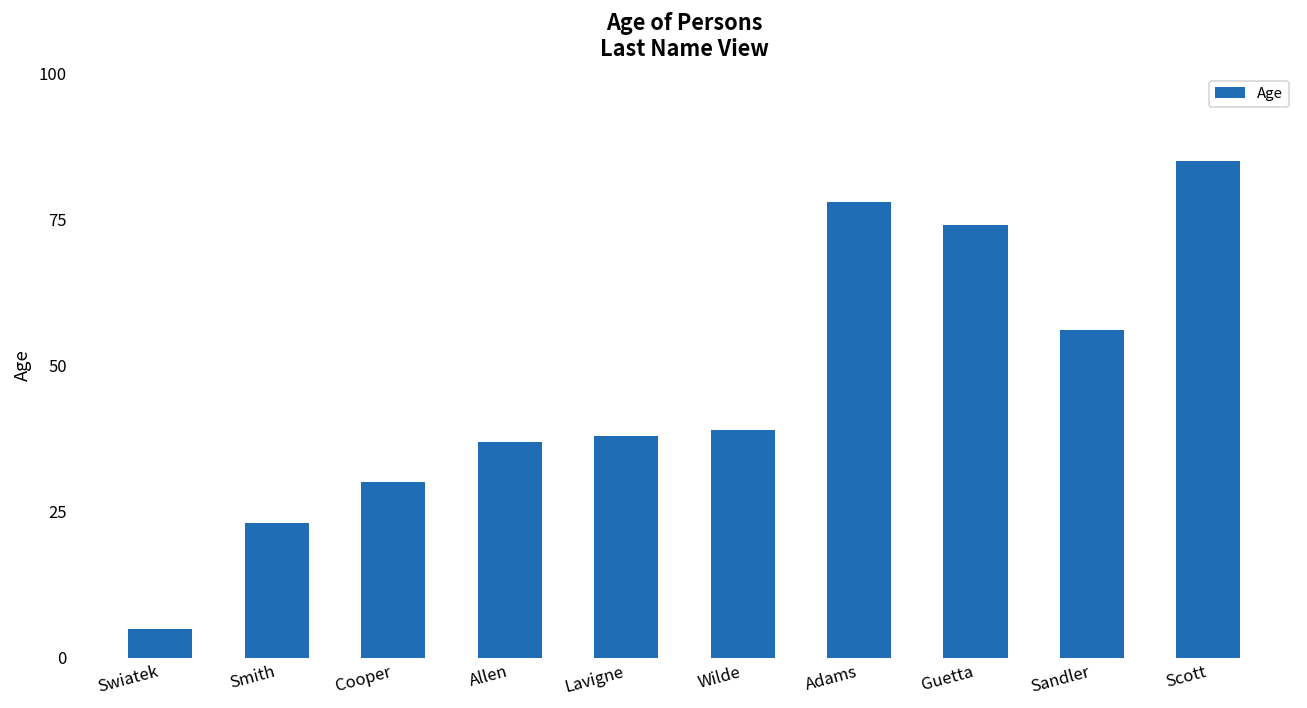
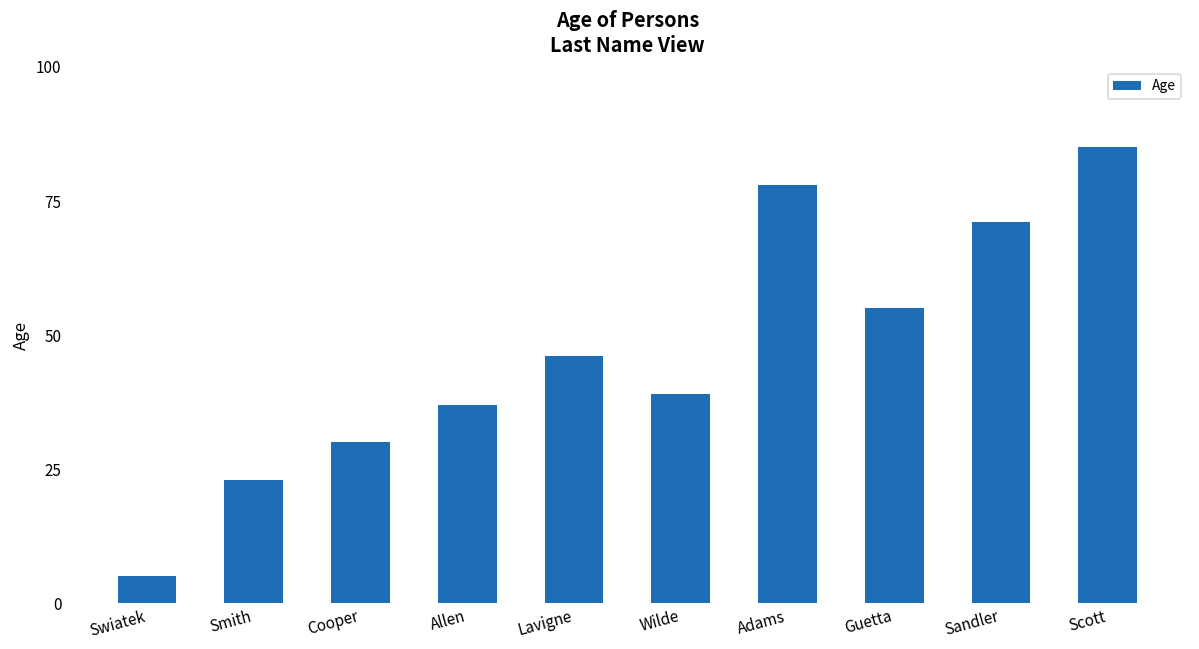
  {
    "Swiatek": 5,
    "Smith": 23,
    "Cooper": 30,
    "Allen": 37,
-   "Lavigne": 38,
+   "Lavigne": 46,
    "Wilde": 39,
    "Adams": 78,
-   "Guetta": 74,
-   "Sandler": 56,
+   "Guetta": 55,
+   "Sandler": 71,
    "Scott": 85
  }
